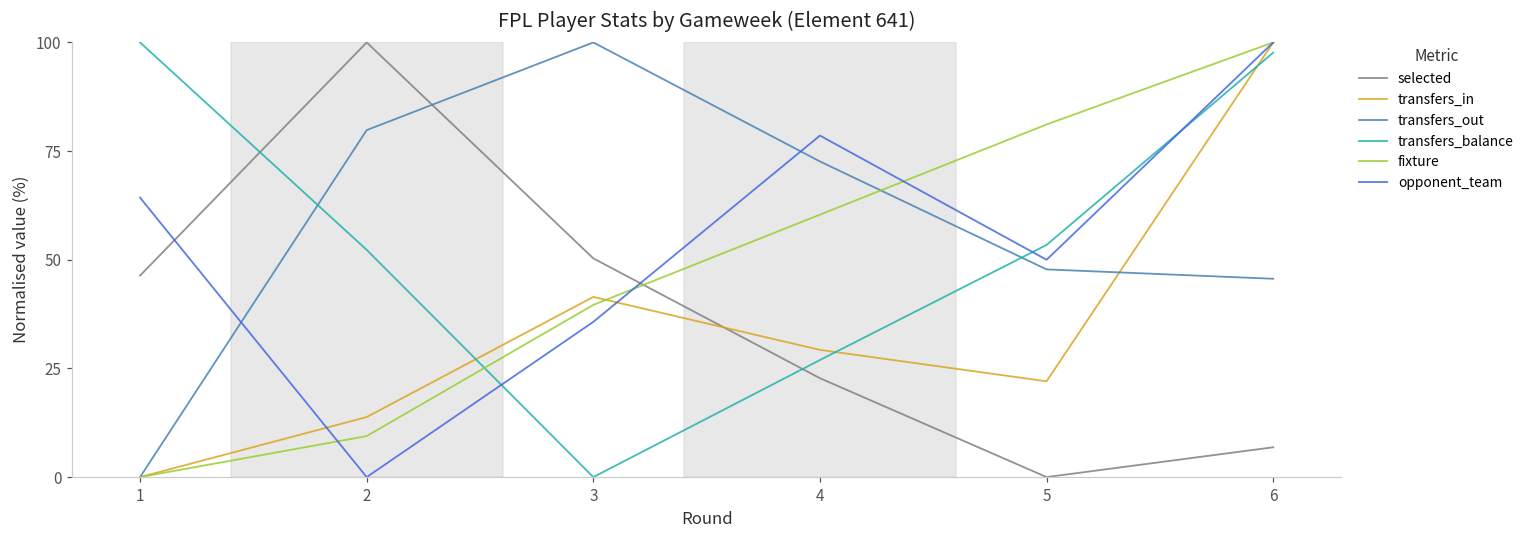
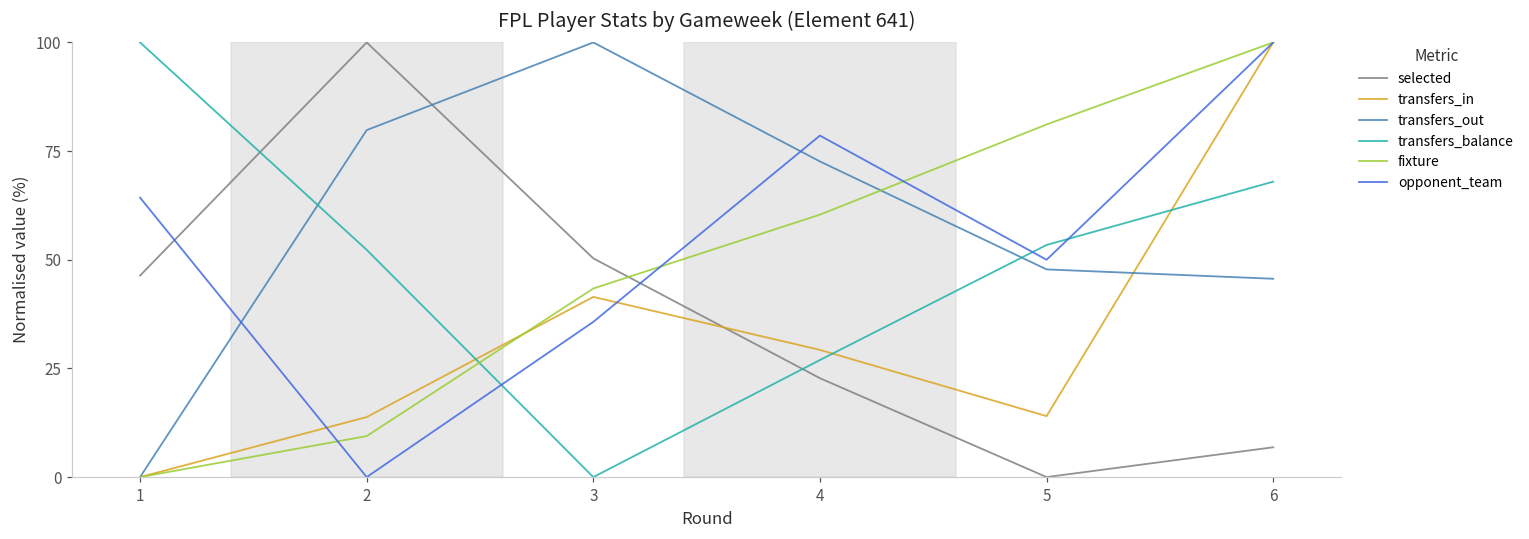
  {
    "selected": {
      "1": 46,
      "2": 100,
      "3": 50,
      "4": 23,
      "5": 0,
      "6": 7
    },
    "transfers_in": {
      "2": 14,
      "3": 41,
      "4": 29,
-     "5": 22
+     "5": 14
    },
    "transfers_balance": {
      "1": 100,
      "2": 52,
      "3": 0,
      "4": 27,
      "5": 53,
-     "6": 98
+     "6": 68
    },
    "fixture": {
      "2": 9,
-     "3": 40,
+     "3": 43,
      "4": 60,
      "5": 81
    }
  }
